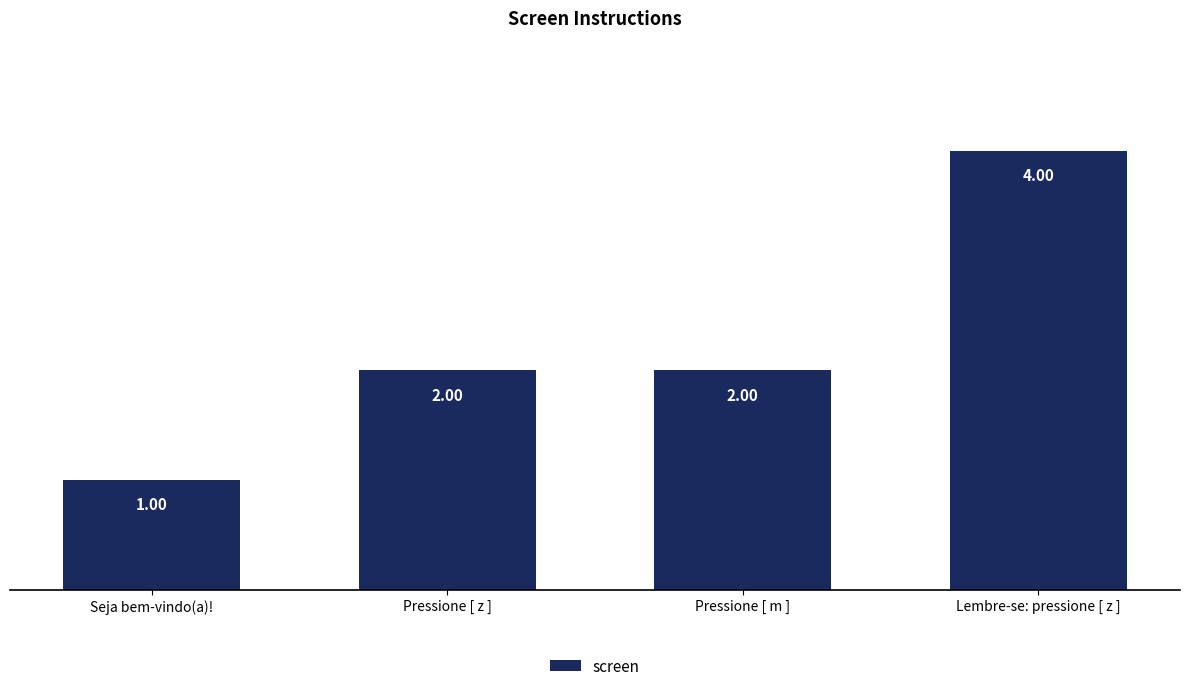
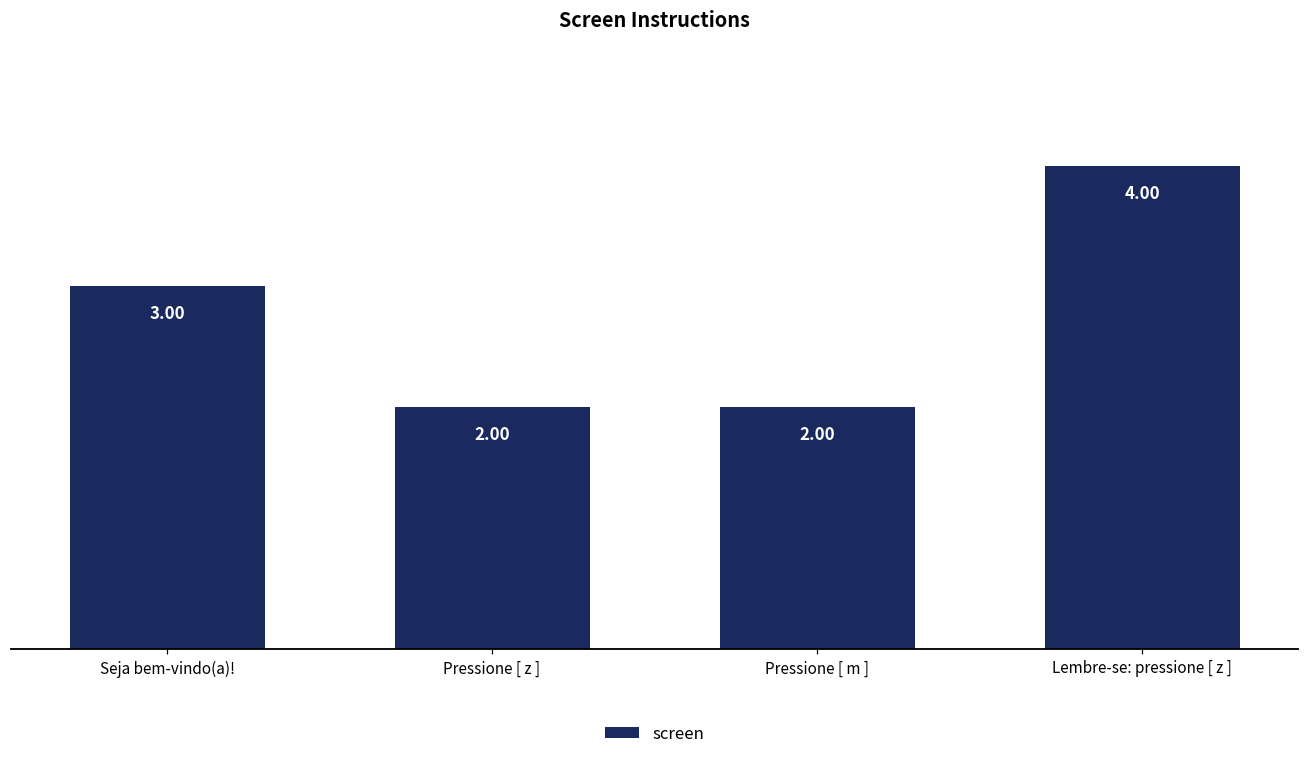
  {
-   "Seja bem-vindo(a)!": 1.00,
+   "Seja bem-vindo(a)!": 3.00,
    "Pressione [ z ]": 2.00,
    "Pressione [ m ]": 2.00,
    "Lembre-se: pressione [ z ]": 4.00
  }
